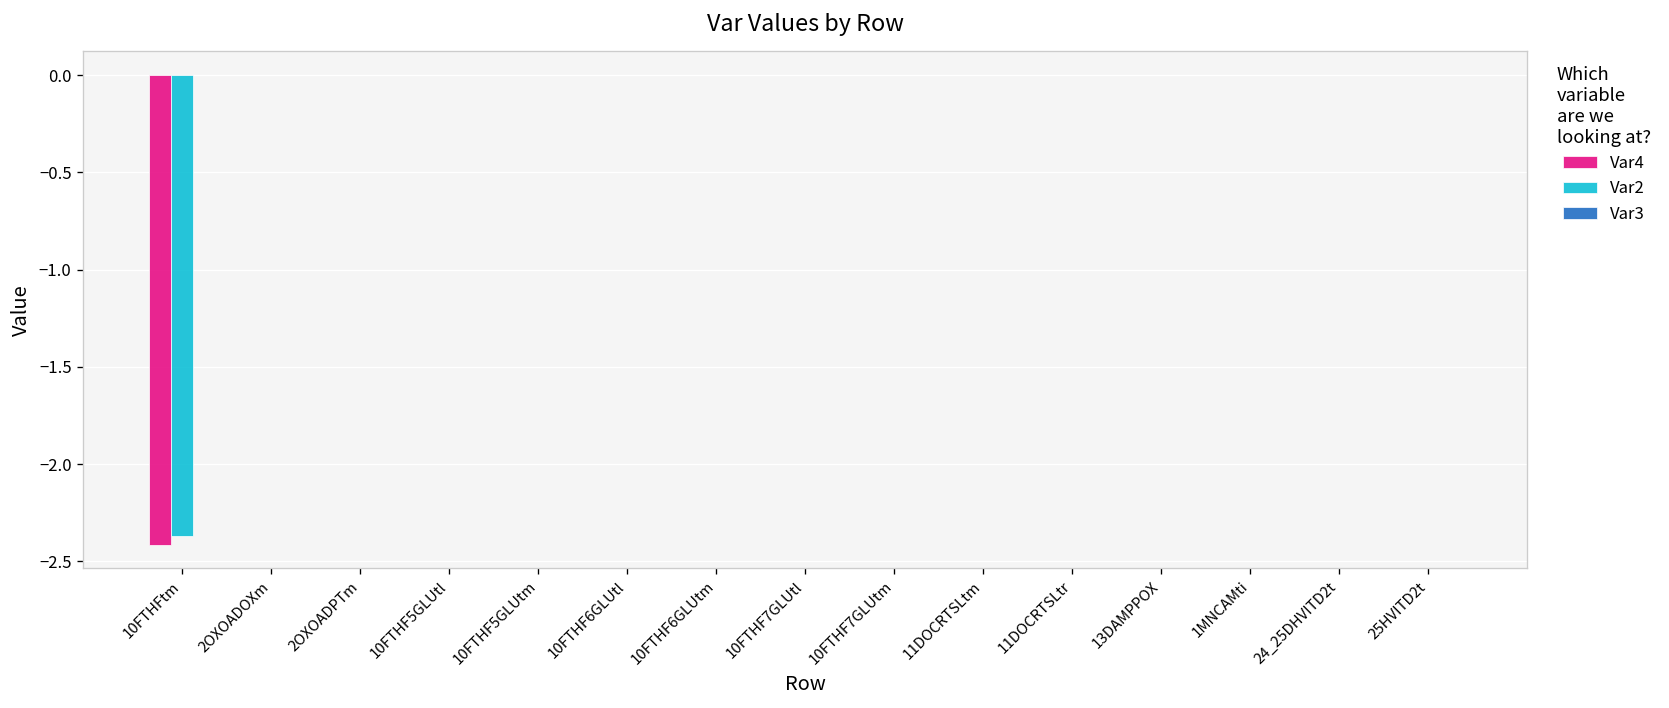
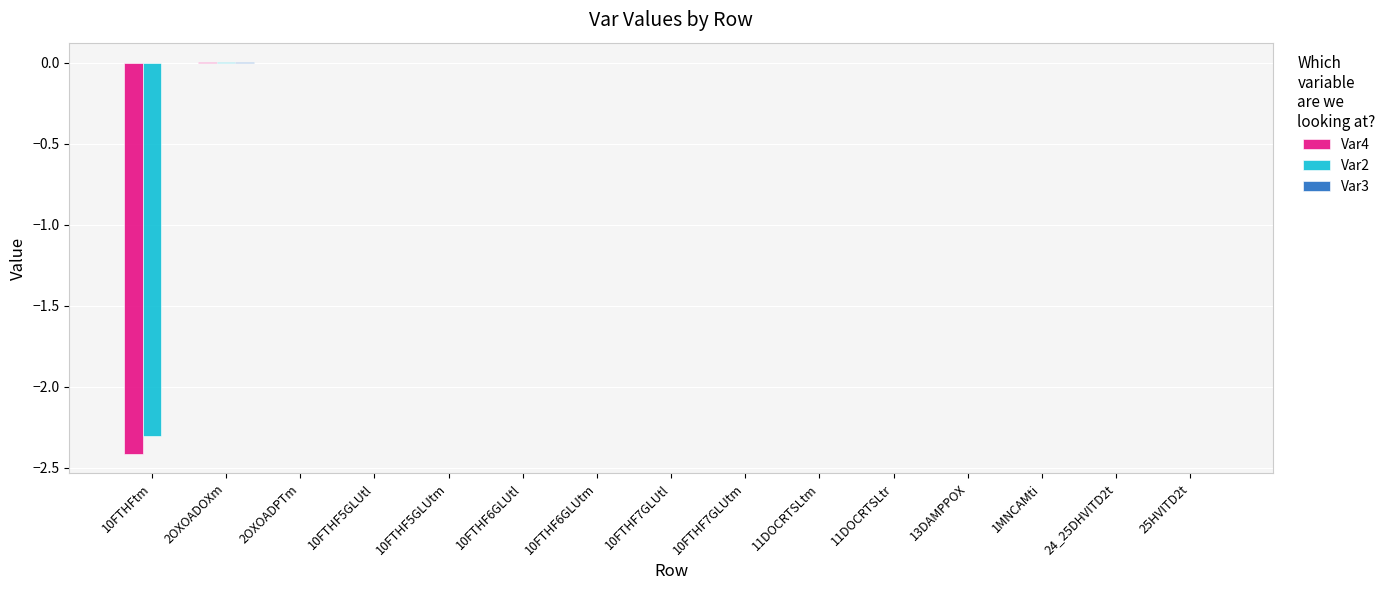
  {
    "Var4": {
      "10FTHFtm": -2.41,
      "10FTHF5GLUtl": 0.00,
      "10FTHF5GLUtm": 0.00,
      "10FTHF6GLUtl": 0.00,
      "10FTHF6GLUtm": 0.00,
      "10FTHF7GLUtl": 0.00,
      "10FTHF7GLUtm": 0.00,
      "11DOCRTSLtm": 0.00,
      "11DOCRTSLtr": 0.00,
      "13DAMPPOX": 0.00,
      "1MNCAMti": 0.00,
      "24_25DHVITD2t": 0.00,
      "25HVITD2t": 0.00
    },
    "Var2": {
-     "10FTHFtm": -2.37,
+     "10FTHFtm": -2.30,
      "10FTHF5GLUtl": 0.00,
      "10FTHF5GLUtm": 0.00,
      "10FTHF6GLUtl": 0.00,
      "10FTHF6GLUtm": 0.00,
      "10FTHF7GLUtl": 0.00,
      "10FTHF7GLUtm": 0.00,
      "11DOCRTSLtm": 0.00,
      "11DOCRTSLtr": 0.00,
      "13DAMPPOX": 0.00,
      "1MNCAMti": 0.00,
      "24_25DHVITD2t": 0.00,
      "25HVITD2t": 0.00
    },
    "Var3": {
      "10FTHFtm": 0.00,
      "10FTHF5GLUtl": 0.00,
      "10FTHF5GLUtm": 0.00,
      "10FTHF6GLUtl": 0.00,
      "10FTHF6GLUtm": 0.00,
      "10FTHF7GLUtl": 0.00,
      "10FTHF7GLUtm": 0.00,
      "11DOCRTSLtm": 0.00,
      "11DOCRTSLtr": 0.00,
      "13DAMPPOX": 0.00,
      "1MNCAMti": 0.00,
      "24_25DHVITD2t": 0.00,
      "25HVITD2t": 0.00
    }
  }
